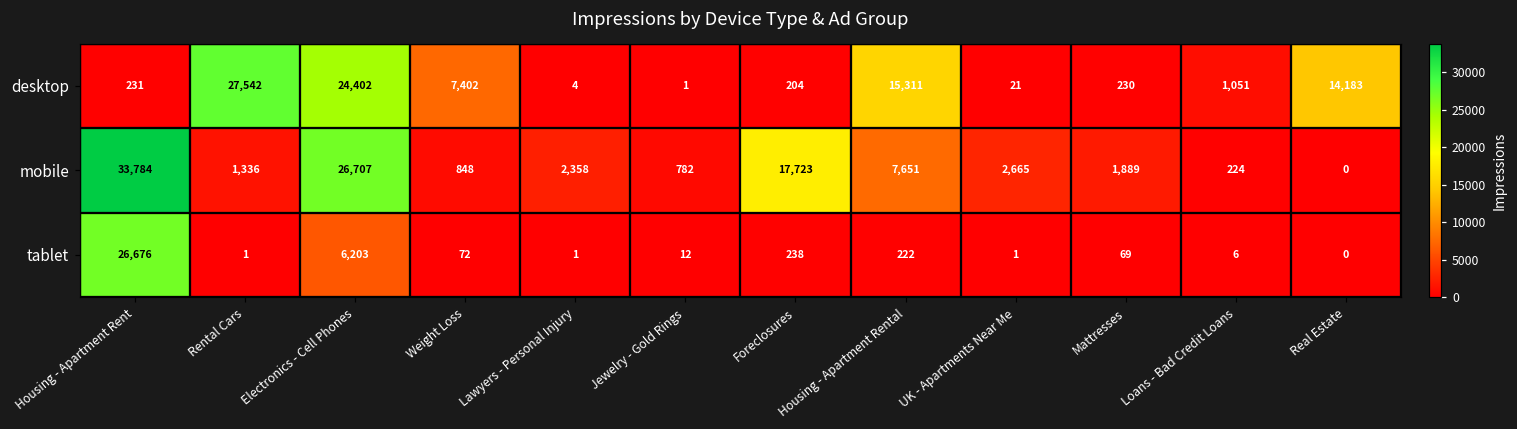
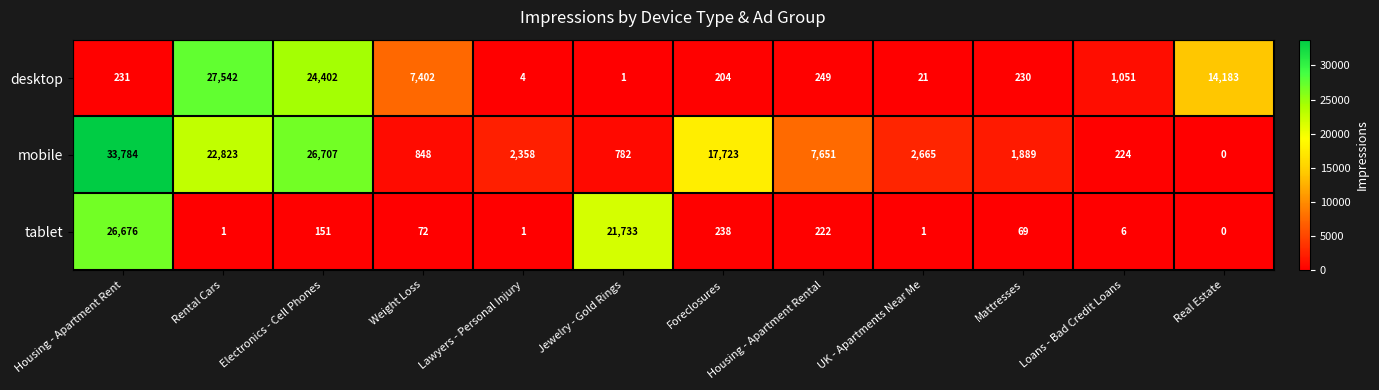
  {
    "desktop": {
      "Housing - Apartment Rent": "231",
      "Rental Cars": "27,542",
      "Electronics - Cell Phones": "24,402",
      "Weight Loss": "7,402",
      "Lawyers - Personal Injury": "4",
      "Jewelry - Gold Rings": "1",
      "Foreclosures": "204",
-     "Housing - Apartment Rental": "15,311",
+     "Housing - Apartment Rental": "249",
      "UK - Apartments Near Me": "21",
      "Mattresses": "230",
      "Loans - Bad Credit Loans": "1,051",
      "Real Estate": "14,183"
    },
    "mobile": {
      "Housing - Apartment Rent": "33,784",
-     "Rental Cars": "1,336",
+     "Rental Cars": "22,823",
      "Electronics - Cell Phones": "26,707",
      "Weight Loss": "848",
      "Lawyers - Personal Injury": "2,358",
      "Jewelry - Gold Rings": "782",
      "Foreclosures": "17,723",
      "Housing - Apartment Rental": "7,651",
      "UK - Apartments Near Me": "2,665",
      "Mattresses": "1,889",
      "Loans - Bad Credit Loans": "224",
      "Real Estate": "0"
    },
    "tablet": {
      "Housing - Apartment Rent": "26,676",
      "Rental Cars": "1",
-     "Electronics - Cell Phones": "6,203",
+     "Electronics - Cell Phones": "151",
      "Weight Loss": "72",
      "Lawyers - Personal Injury": "1",
-     "Jewelry - Gold Rings": "12",
+     "Jewelry - Gold Rings": "21,733",
      "Foreclosures": "238",
      "Housing - Apartment Rental": "222",
      "UK - Apartments Near Me": "1",
      "Mattresses": "69",
      "Loans - Bad Credit Loans": "6",
      "Real Estate": "0"
    }
  }
